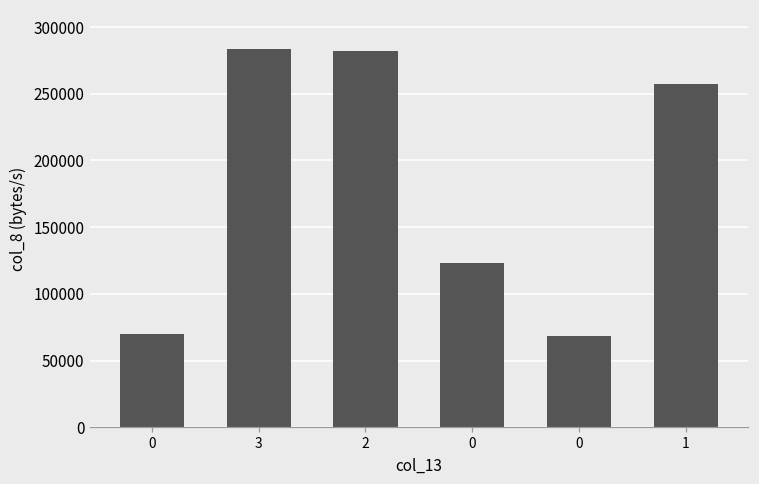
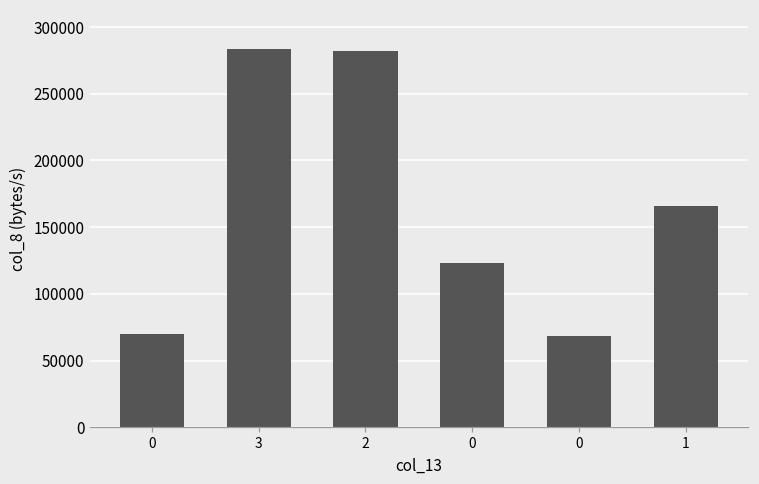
  {
    "3": 284000,
    "2": 282000,
-   "1": 257000
+   "1": 166000
  }
